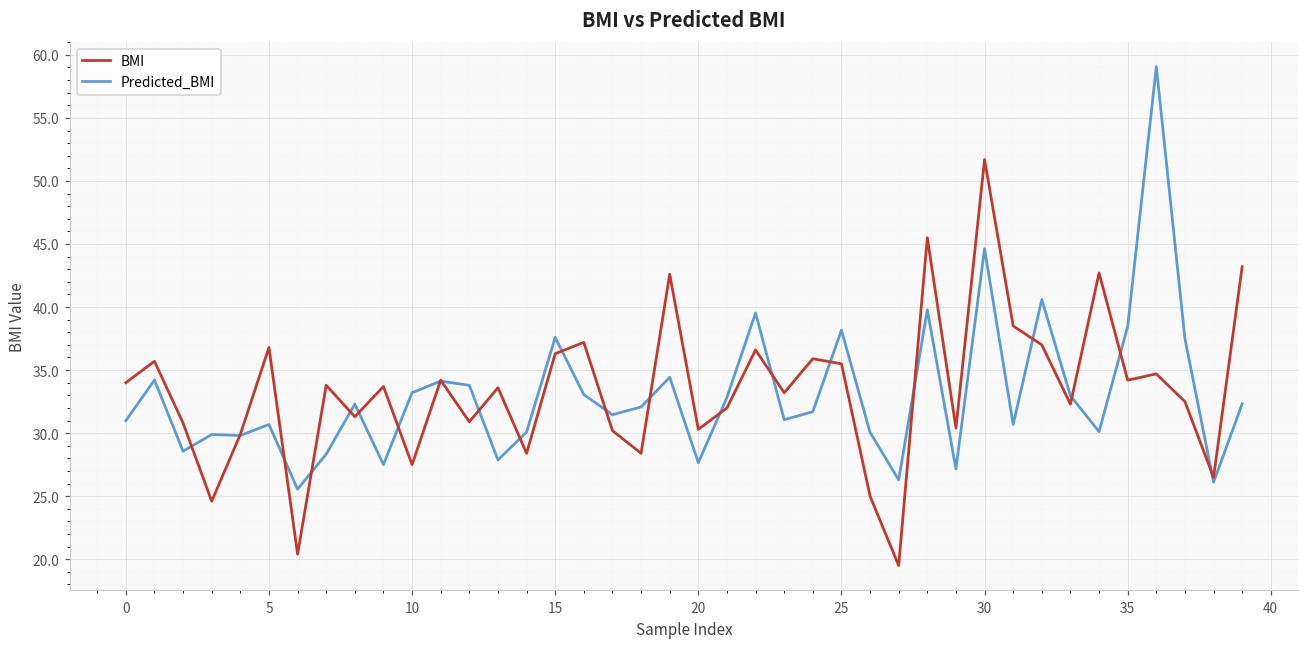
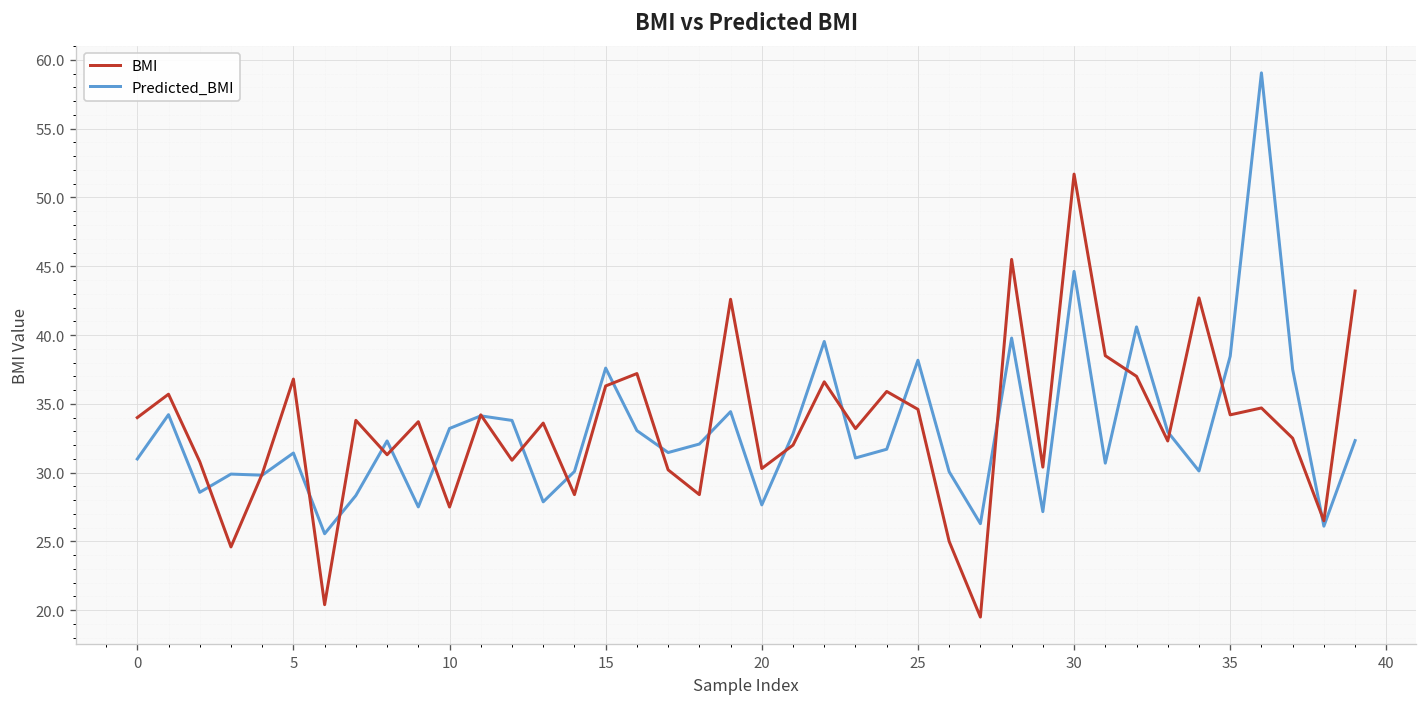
  {
    "BMI": {
      "0": 34.0,
      "5": 36.8,
      "10": 27.5,
      "15": 36.3,
      "20": 30.3,
-     "25": 35.5,
+     "25": 34.6,
      "30": 51.7,
      "35": 34.2
    },
    "Predicted_BMI": {
      "0": 31.0,
-     "5": 30.7,
+     "5": 31.4,
      "10": 33.2,
      "15": 37.6,
      "20": 27.7,
      "25": 38.2,
      "30": 44.6,
      "35": 38.5
    }
  }
